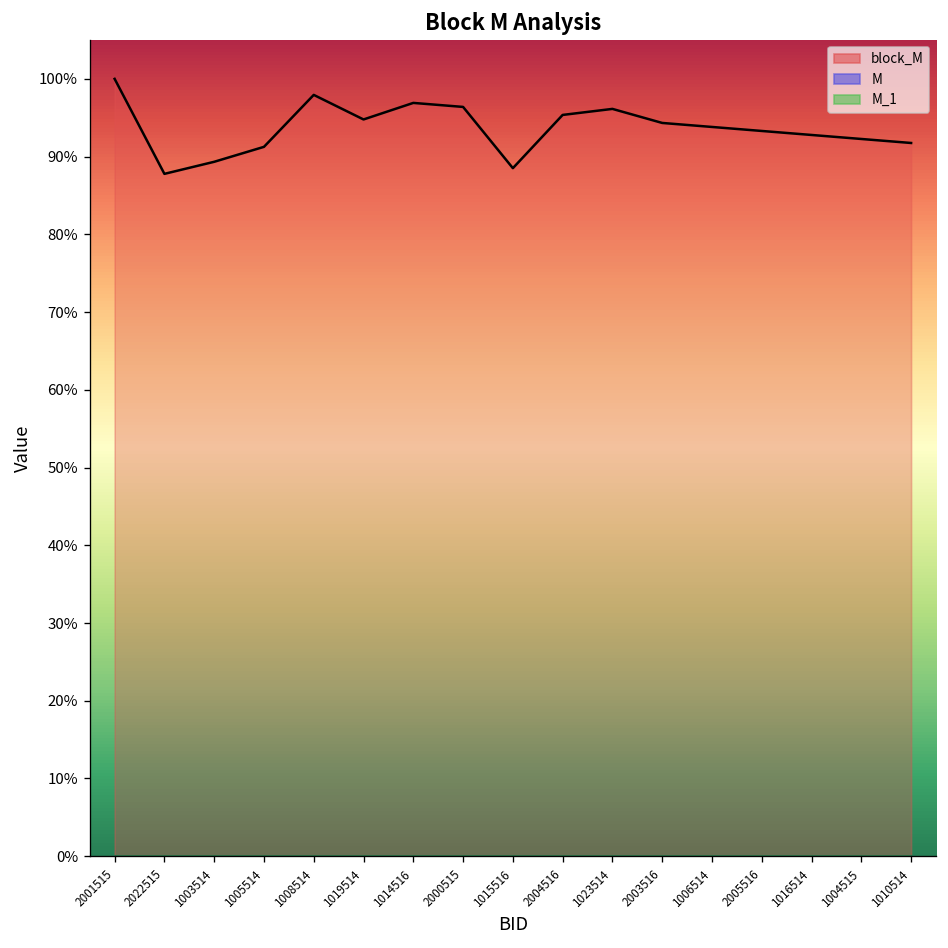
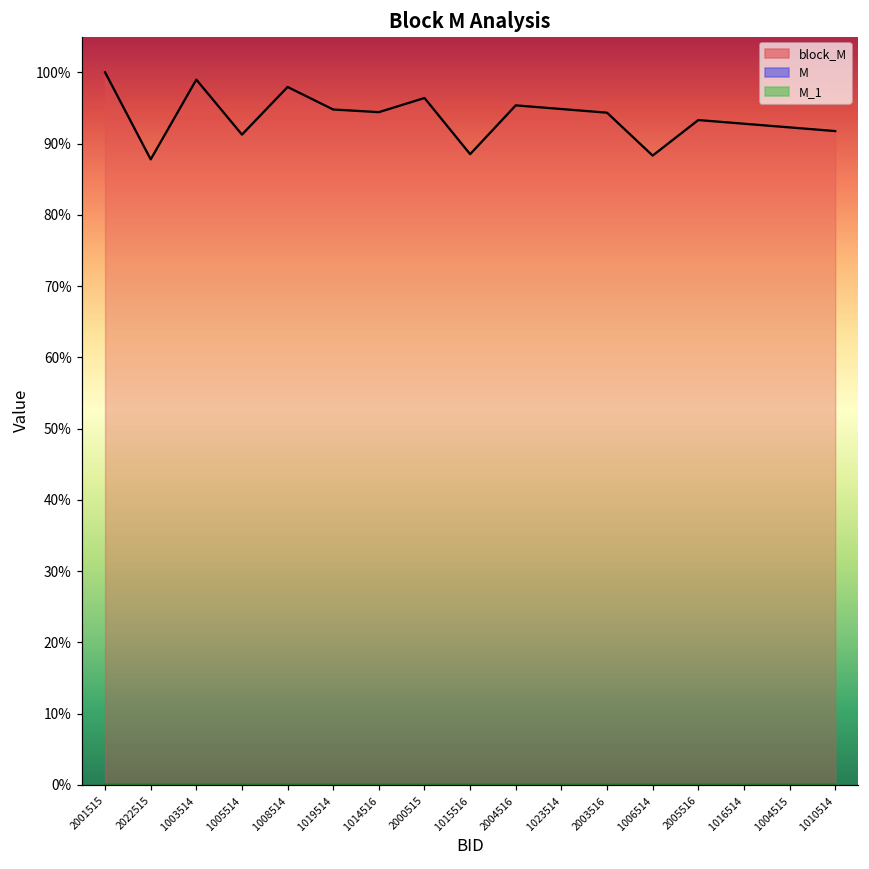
  {
    "block_M": {
      "2001515": "100%",
      "2022515": "88%",
-     "1003514": "89%",
+     "1003514": "99%",
      "1005514": "91%",
      "1008514": "98%",
      "1019514": "95%",
-     "1014516": "97%",
+     "1014516": "94%",
      "2000515": "96%",
      "1015516": "89%",
      "2004516": "95%",
-     "1023514": "96%",
+     "1023514": "95%",
      "2003516": "94%",
-     "1006514": "94%",
+     "1006514": "88%",
      "2005516": "93%",
      "1016514": "93%",
      "1004515": "92%",
      "1010514": "92%"
    },
    "M_1": {
      "2001515": "0%",
      "2022515": "0%",
      "1003514": "0%",
      "1005514": "0%",
      "1008514": "0%",
      "1019514": "0%",
      "1014516": "0%",
      "2000515": "0%",
      "1015516": "0%",
      "2004516": "0%",
      "1023514": "0%",
      "2003516": "0%",
      "1006514": "0%",
      "2005516": "0%",
      "1016514": "0%",
      "1004515": "0%",
      "1010514": "0%"
    }
  }
